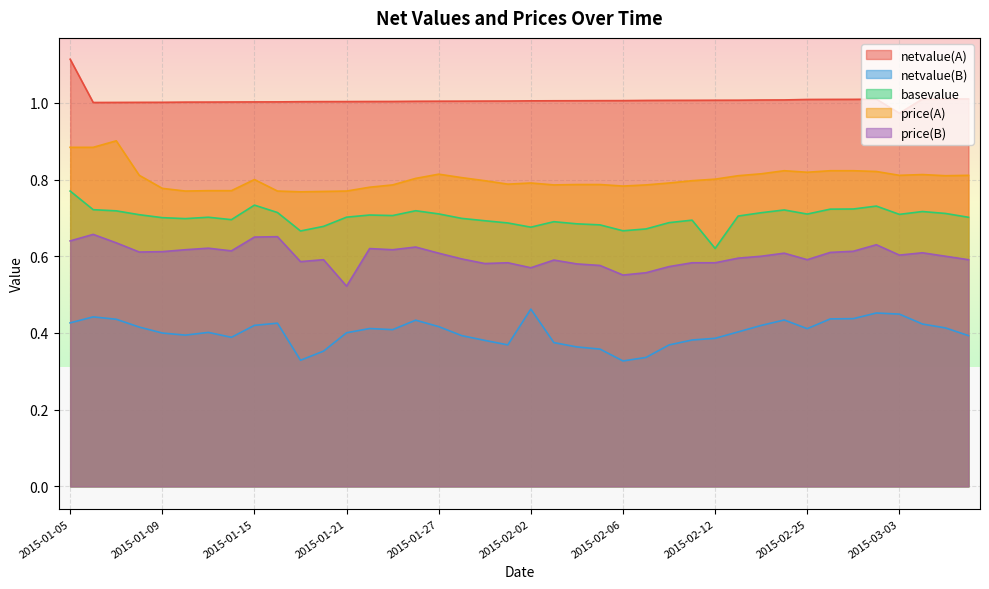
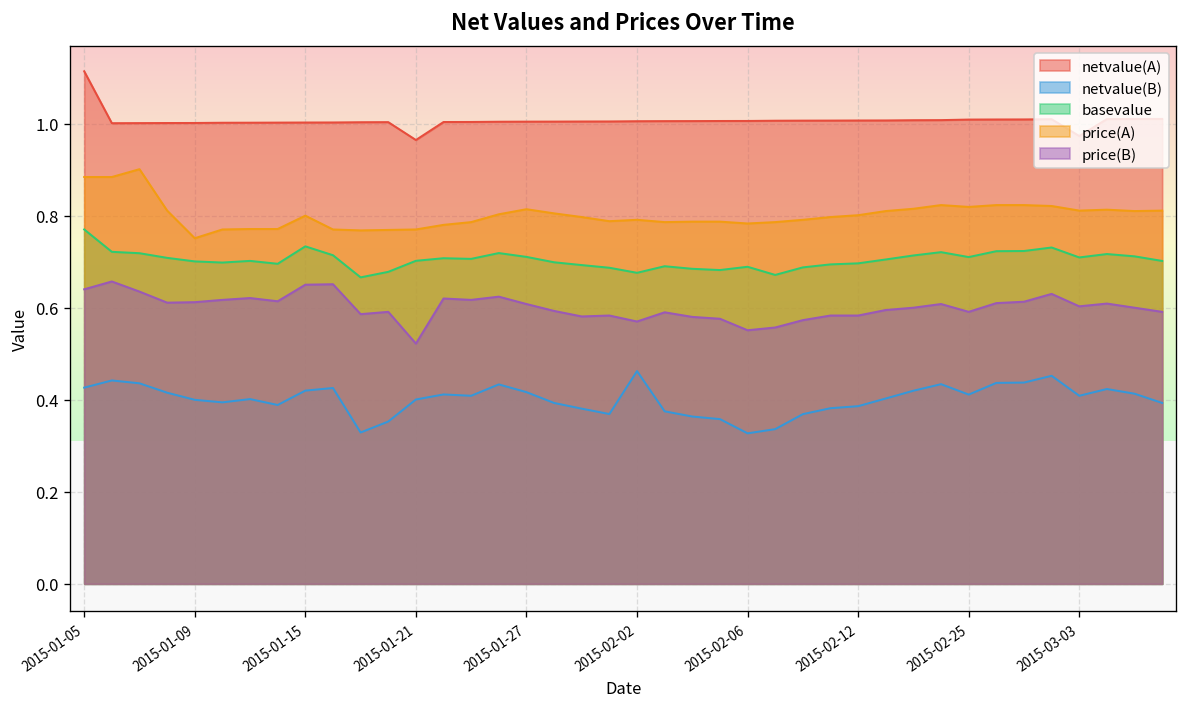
  {
    "netvalue(A)": {
      "2015-01-05": 1.11,
      "2015-01-09": 1.00,
      "2015-01-15": 1.00,
-     "2015-01-21": 1.00,
+     "2015-01-21": 0.96,
      "2015-01-27": 1.00,
      "2015-02-02": 1.01,
      "2015-02-06": 1.01,
      "2015-02-12": 1.01,
      "2015-02-25": 1.01
    },
    "netvalue(B)": {
      "2015-01-05": 0.43,
      "2015-01-09": 0.40,
      "2015-01-15": 0.42,
      "2015-01-21": 0.40,
      "2015-01-27": 0.42,
      "2015-02-02": 0.46,
      "2015-02-06": 0.33,
      "2015-02-12": 0.39,
      "2015-02-25": 0.41,
-     "2015-03-03": 0.45
+     "2015-03-03": 0.41
    },
    "basevalue": {
      "2015-01-05": 0.77,
      "2015-01-09": 0.70,
      "2015-01-15": 0.73,
      "2015-01-21": 0.70,
      "2015-01-27": 0.71,
      "2015-02-02": 0.68,
-     "2015-02-06": 0.67,
-     "2015-02-12": 0.62,
+     "2015-02-06": 0.69,
+     "2015-02-12": 0.70,
      "2015-02-25": 0.71,
      "2015-03-03": 0.71
    },
    "price(A)": {
      "2015-01-05": 0.88,
-     "2015-01-09": 0.78,
+     "2015-01-09": 0.75,
      "2015-01-15": 0.80,
      "2015-01-21": 0.77,
      "2015-01-27": 0.81,
      "2015-02-02": 0.79,
      "2015-02-06": 0.78,
      "2015-02-12": 0.80,
      "2015-02-25": 0.82,
      "2015-03-03": 0.81
    },
    "price(B)": {
      "2015-01-05": 0.64,
      "2015-01-09": 0.61,
      "2015-01-15": 0.65,
      "2015-01-21": 0.52,
      "2015-01-27": 0.61,
      "2015-02-02": 0.57,
      "2015-02-06": 0.55,
      "2015-02-12": 0.58,
      "2015-02-25": 0.59,
      "2015-03-03": 0.60
    }
  }
